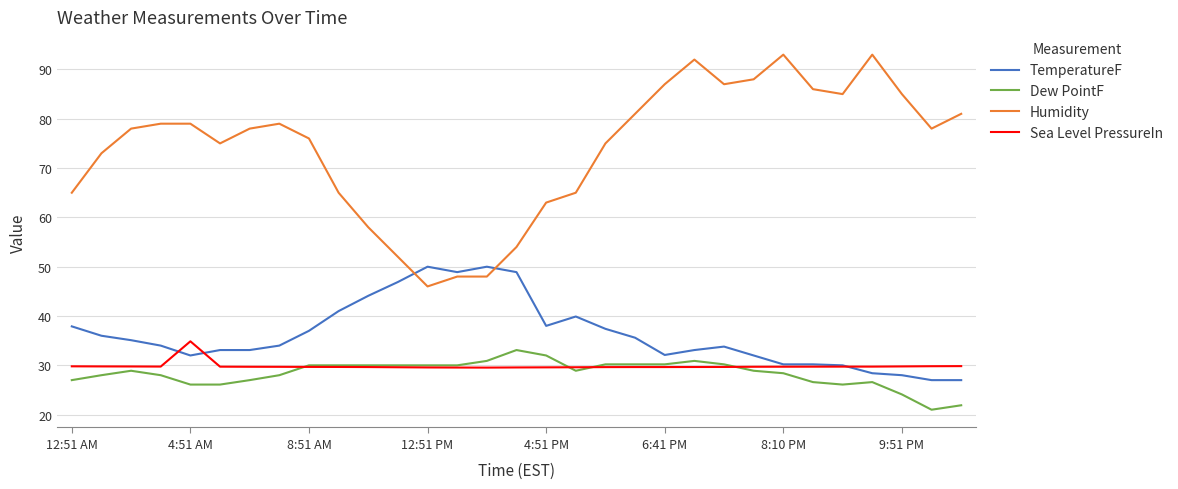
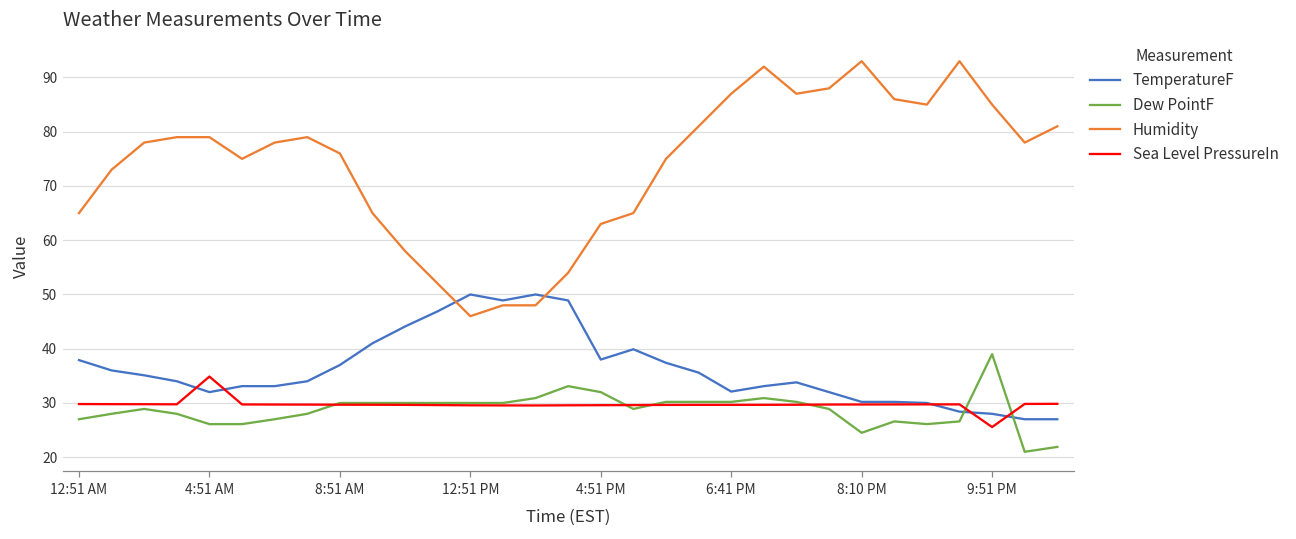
  {
    "TemperatureF": {
      "12:51 AM": 38,
      "4:51 AM": 32,
      "8:51 AM": 37,
      "12:51 PM": 50,
      "4:51 PM": 38,
      "6:41 PM": 32,
      "9:51 PM": 28
    },
    "Dew PointF": {
      "12:51 AM": 27,
      "4:51 AM": 26,
      "4:51 PM": 32,
      "6:41 PM": 30,
-     "8:10 PM": 28,
-     "9:51 PM": 24
+     "8:10 PM": 25,
+     "9:51 PM": 39
    },
    "Humidity": {
      "12:51 AM": 65,
      "4:51 AM": 79,
      "8:51 AM": 76,
      "12:51 PM": 46,
      "4:51 PM": 63,
      "6:41 PM": 87,
      "8:10 PM": 93,
      "9:51 PM": 85
    },
    "Sea Level PressureIn": {
      "12:51 AM": 30,
      "4:51 AM": 35,
      "4:51 PM": 30,
      "6:41 PM": 30,
-     "9:51 PM": 30
+     "9:51 PM": 26
    }
  }
